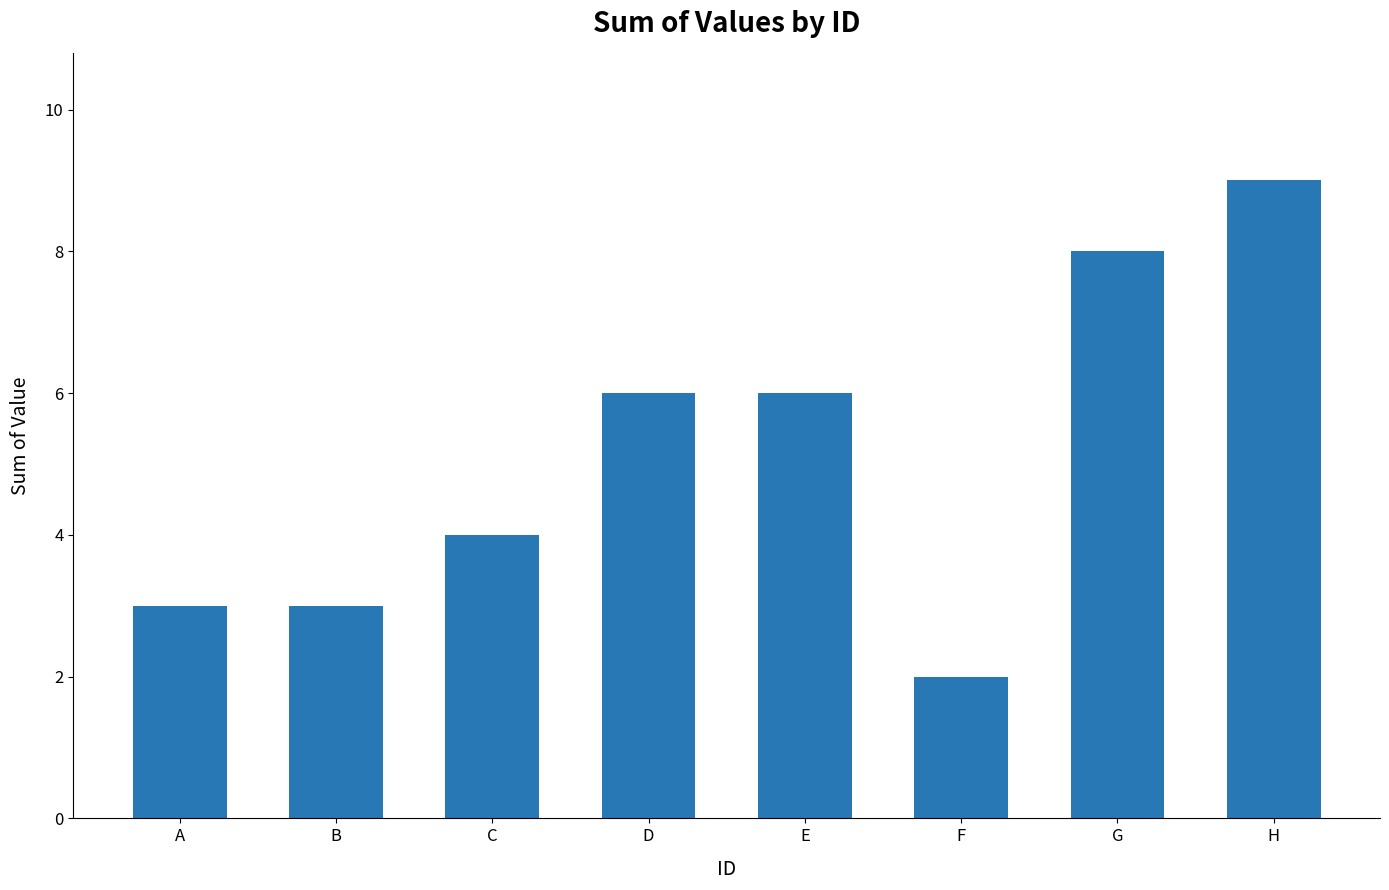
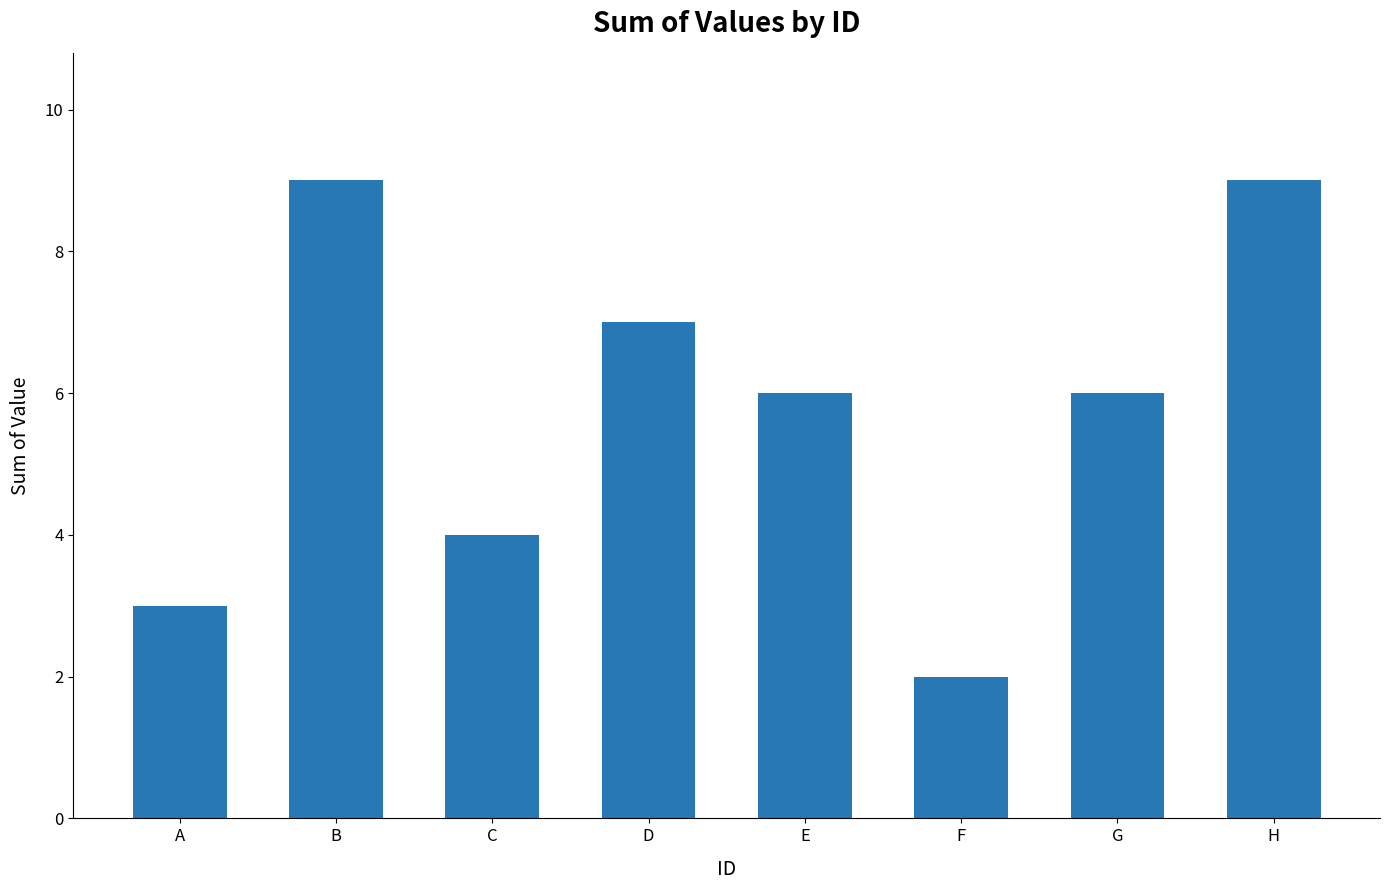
  {
    "A": 3,
-   "B": 3,
+   "B": 9,
    "C": 4,
-   "D": 6,
+   "D": 7,
    "E": 6,
    "F": 2,
-   "G": 8,
+   "G": 6,
    "H": 9
  }
